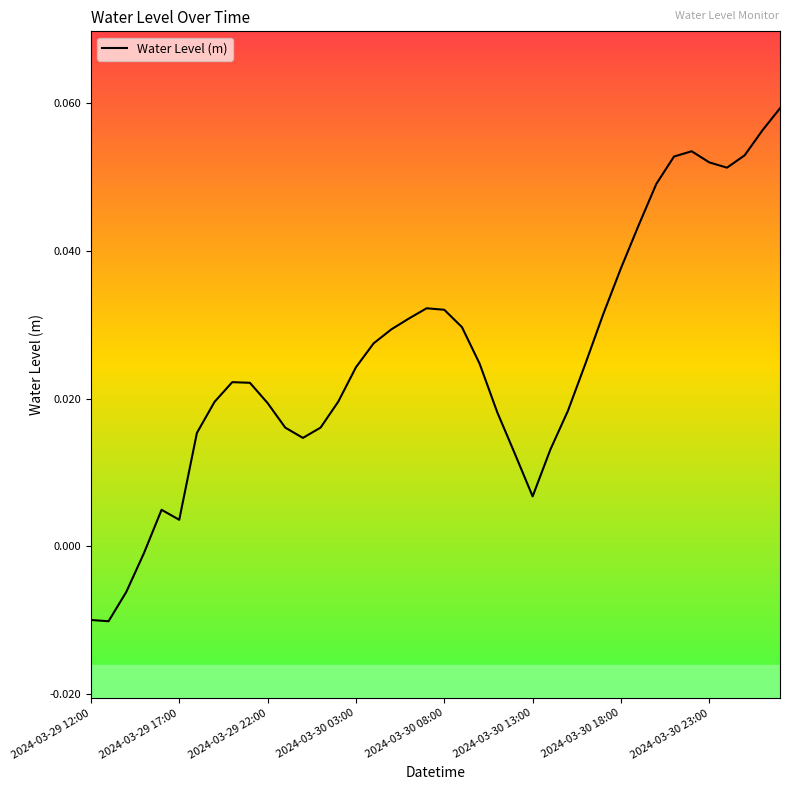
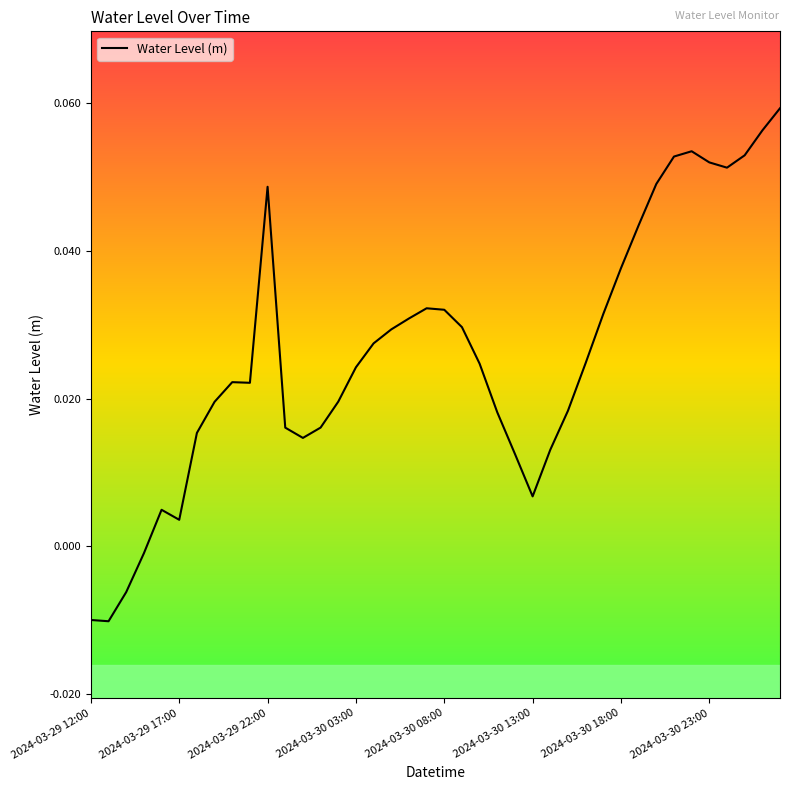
  {
    "2024-03-29 12:00": -0.010,
    "2024-03-29 17:00": 0.004,
-   "2024-03-29 22:00": 0.019,
+   "2024-03-29 22:00": 0.049,
    "2024-03-30 03:00": 0.024,
    "2024-03-30 08:00": 0.032,
    "2024-03-30 13:00": 0.007,
    "2024-03-30 18:00": 0.038,
    "2024-03-30 23:00": 0.052
  }
